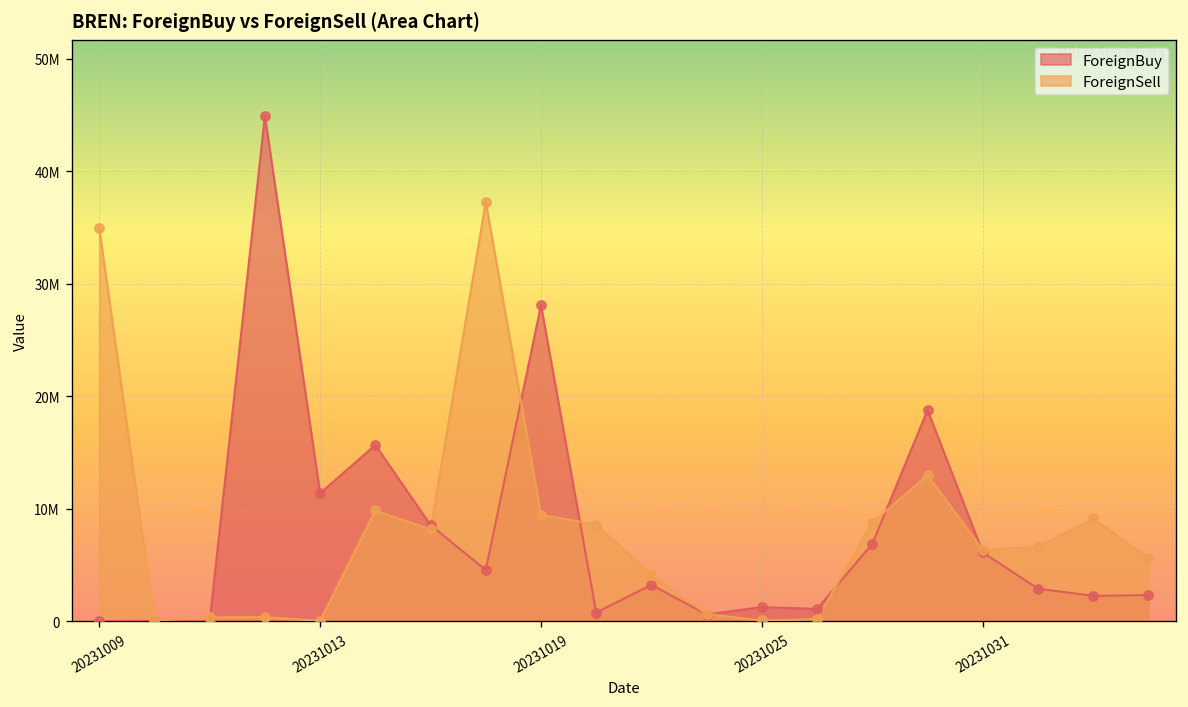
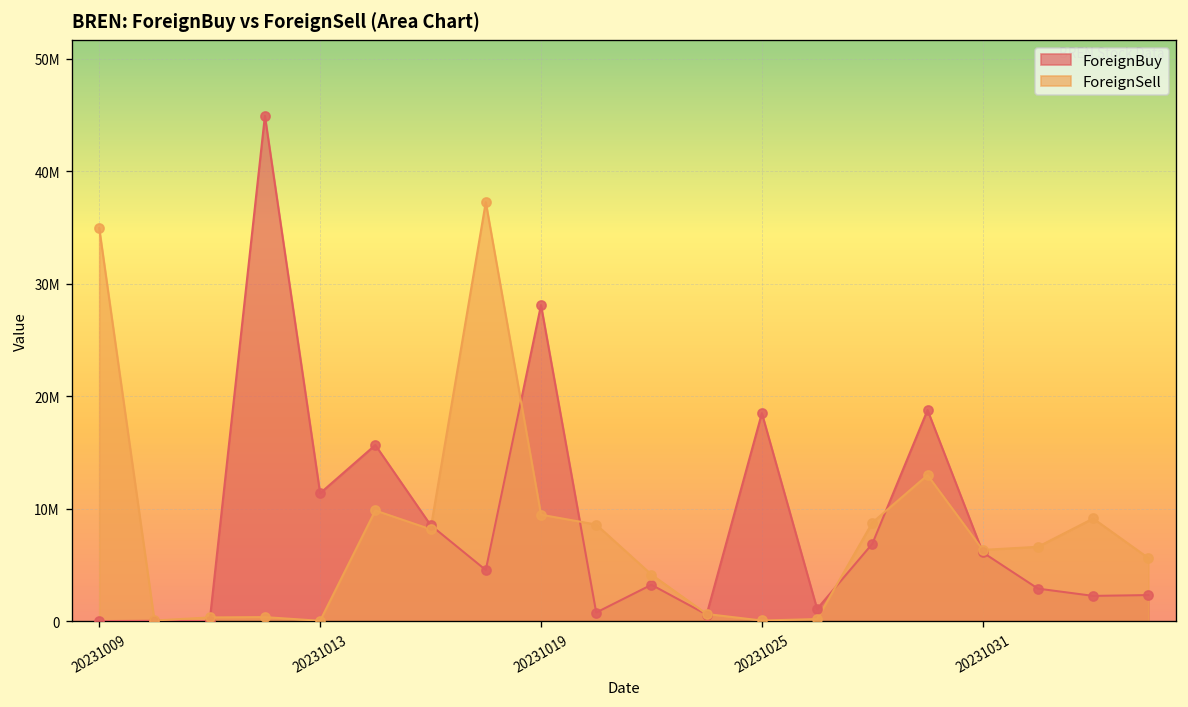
  {
    "ForeignBuy": {
      "20231009": 0,
      "20231013": 11000000,
      "20231019": 28000000,
-     "20231025": 1000000
+     "20231025": 18000000
    },
    "ForeignSell": {
      "20231009": 35000000,
      "20231013": 0,
      "20231019": 9000000,
      "20231025": 0
    }
  }
